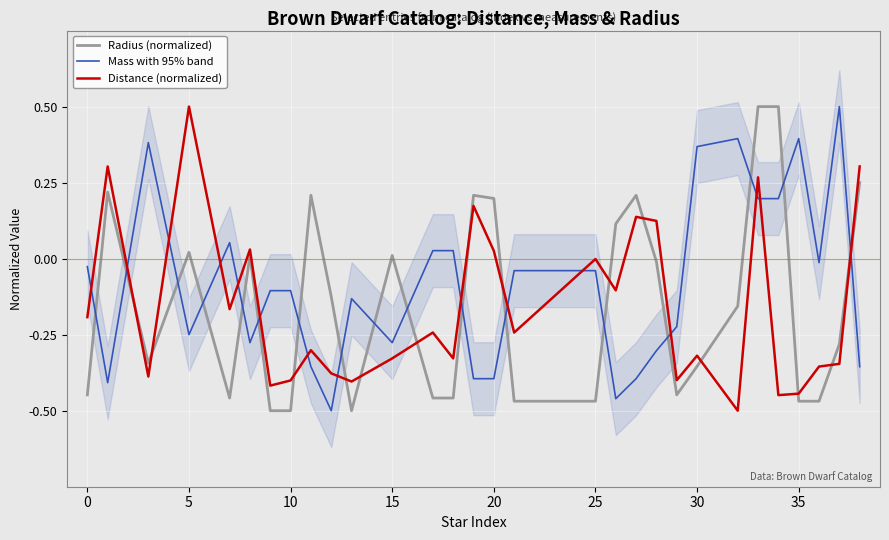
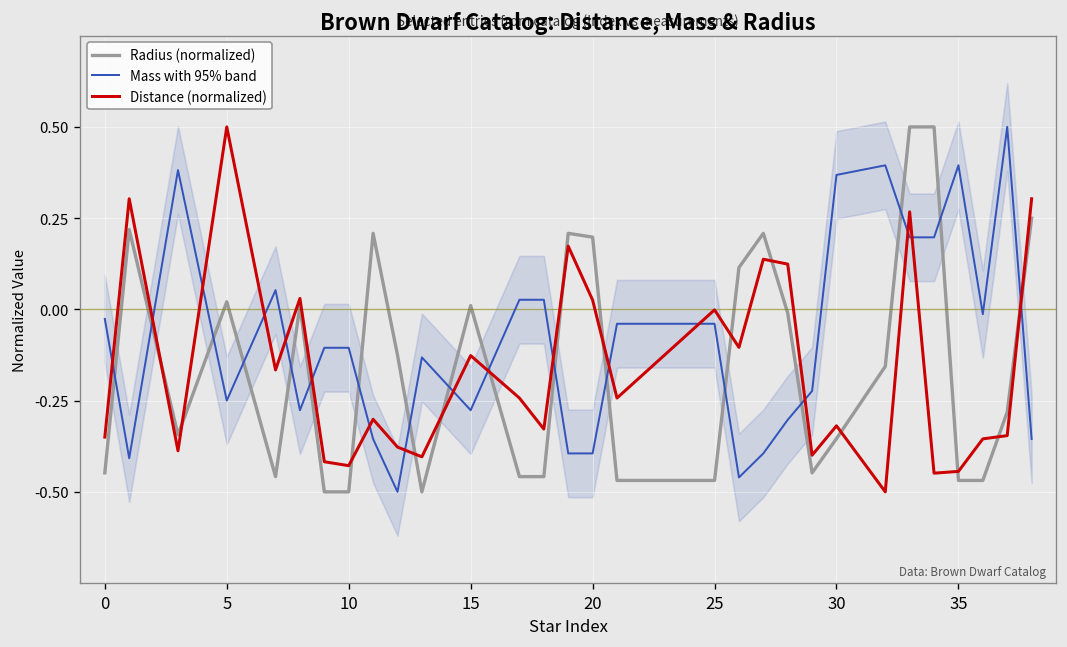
  {
    "Radius (normalized)": {
      "0": -0.45,
      "5": 0.02,
      "10": -0.50,
      "15": 0.01,
      "20": 0.20,
      "25": -0.47,
      "30": -0.35,
      "35": -0.47
    },
    "Distance (normalized)": {
-     "0": -0.19,
+     "0": -0.35,
      "5": 0.50,
-     "10": -0.40,
-     "15": -0.33,
+     "10": -0.43,
+     "15": -0.13,
      "20": 0.03,
      "25": 0.00,
      "30": -0.32,
      "35": -0.44
    }
  }
